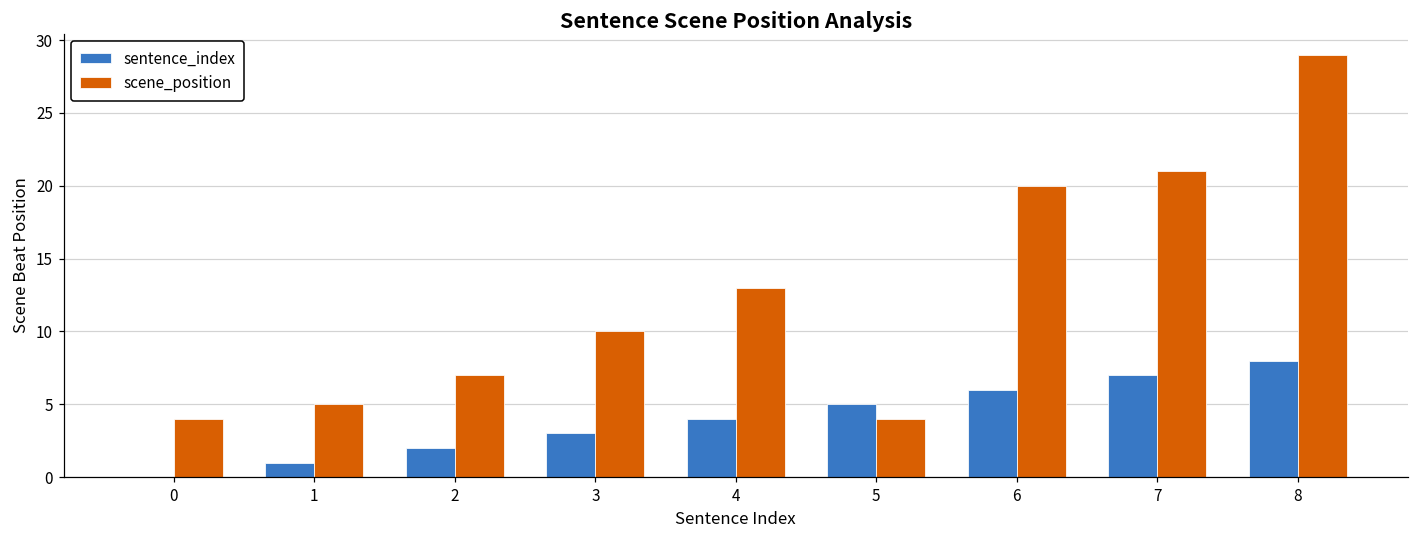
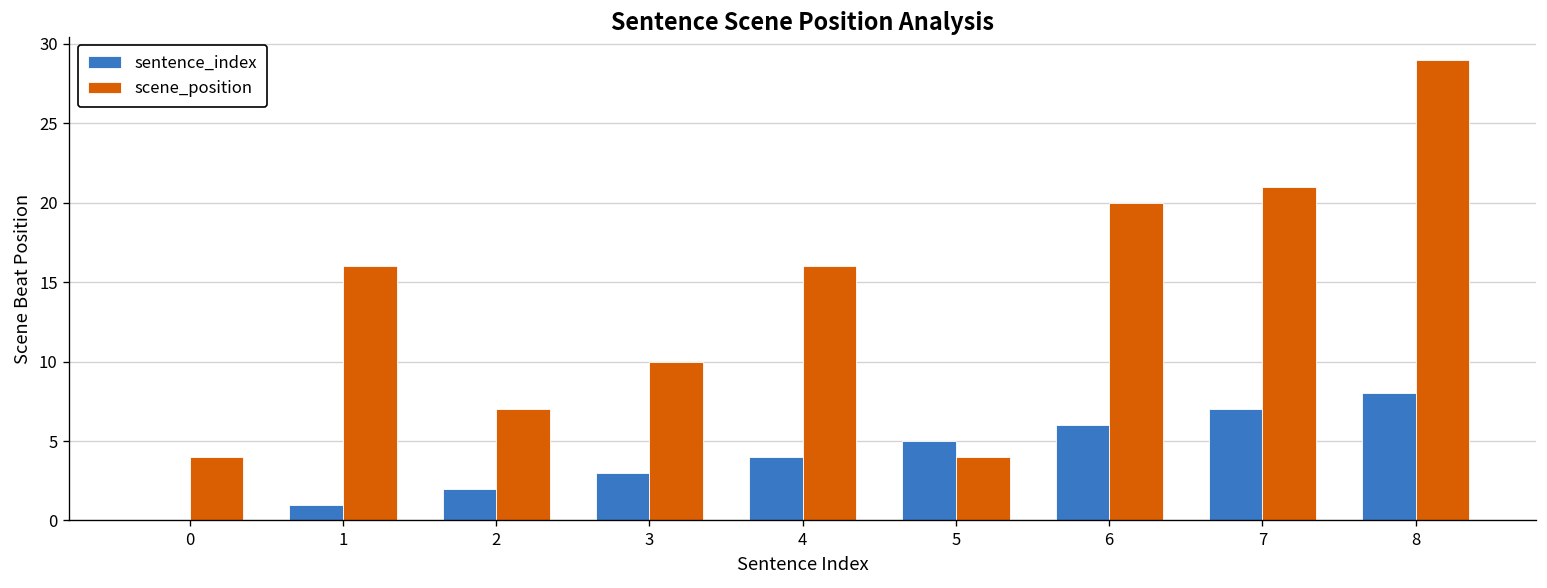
  {
    "sentence_index": {
      "0": 0,
      "1": 1,
      "2": 2,
      "3": 3,
      "4": 4,
      "5": 5,
      "6": 6,
      "7": 7,
      "8": 8
    },
    "scene_position": {
      "0": 4,
-     "1": 5,
+     "1": 16,
      "2": 7,
      "3": 10,
-     "4": 13,
+     "4": 16,
      "5": 4,
      "6": 20,
      "7": 21,
      "8": 29
    }
  }
